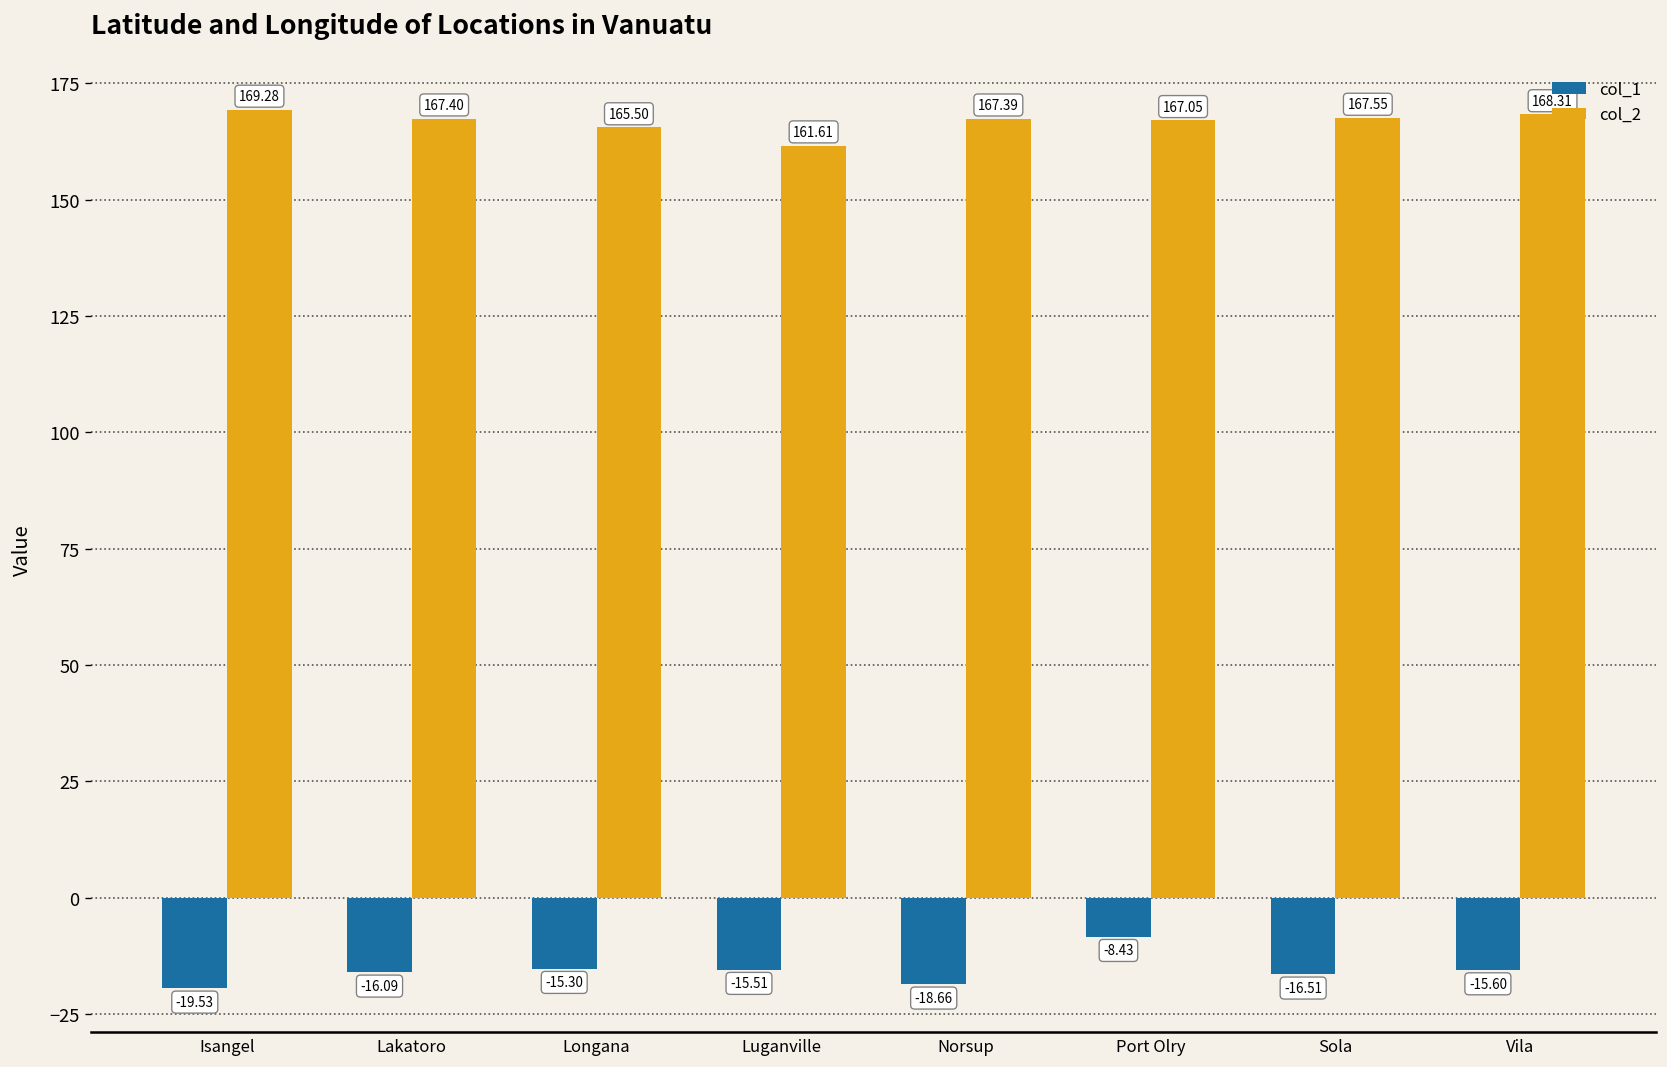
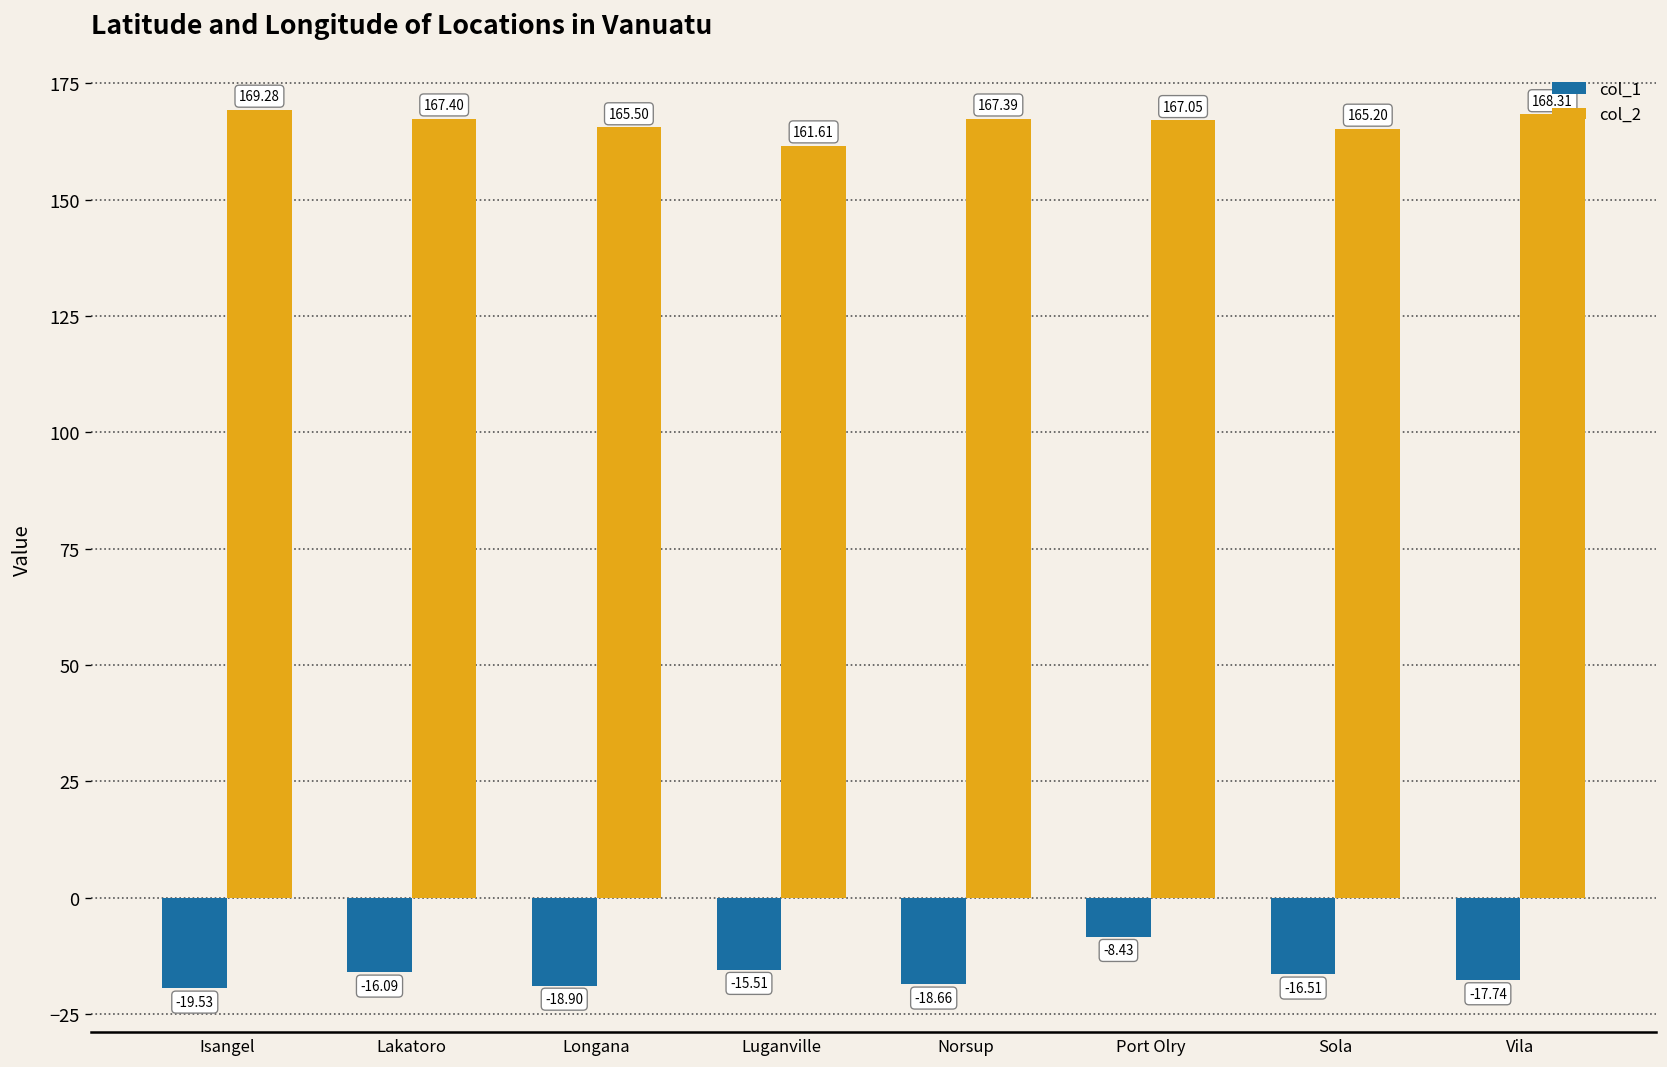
  {
    "col_1": {
-     "Longana": -15.30,
-     "Vila": -15.60
+     "Longana": -18.90,
+     "Vila": -17.74
    },
    "col_2": {
-     "Sola": 167.55
+     "Sola": 165.20
    }
  }
